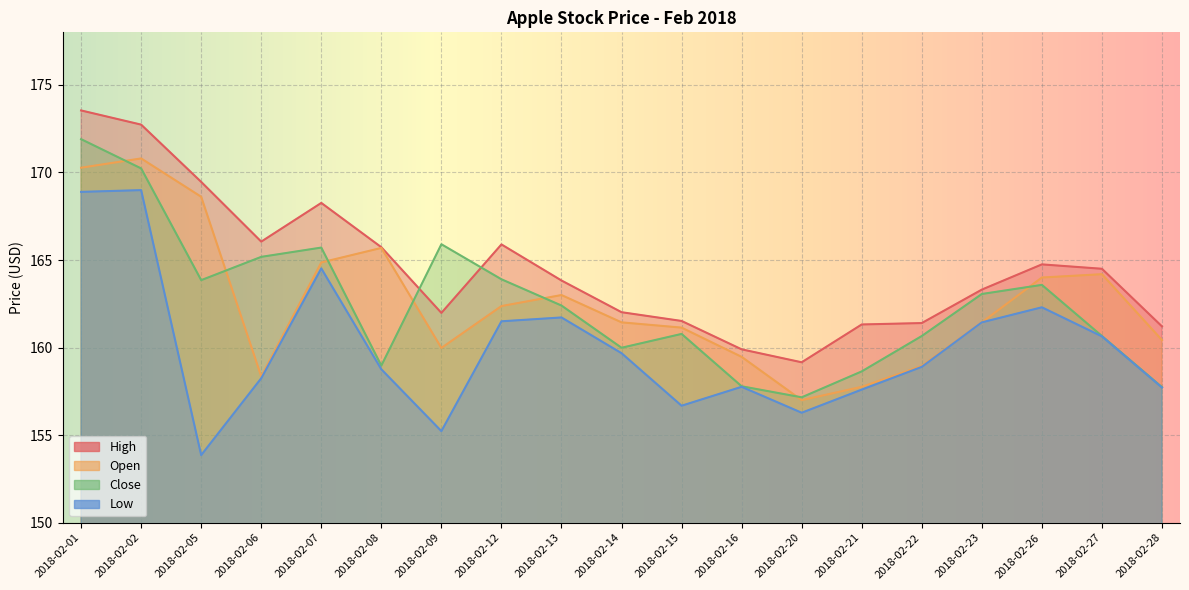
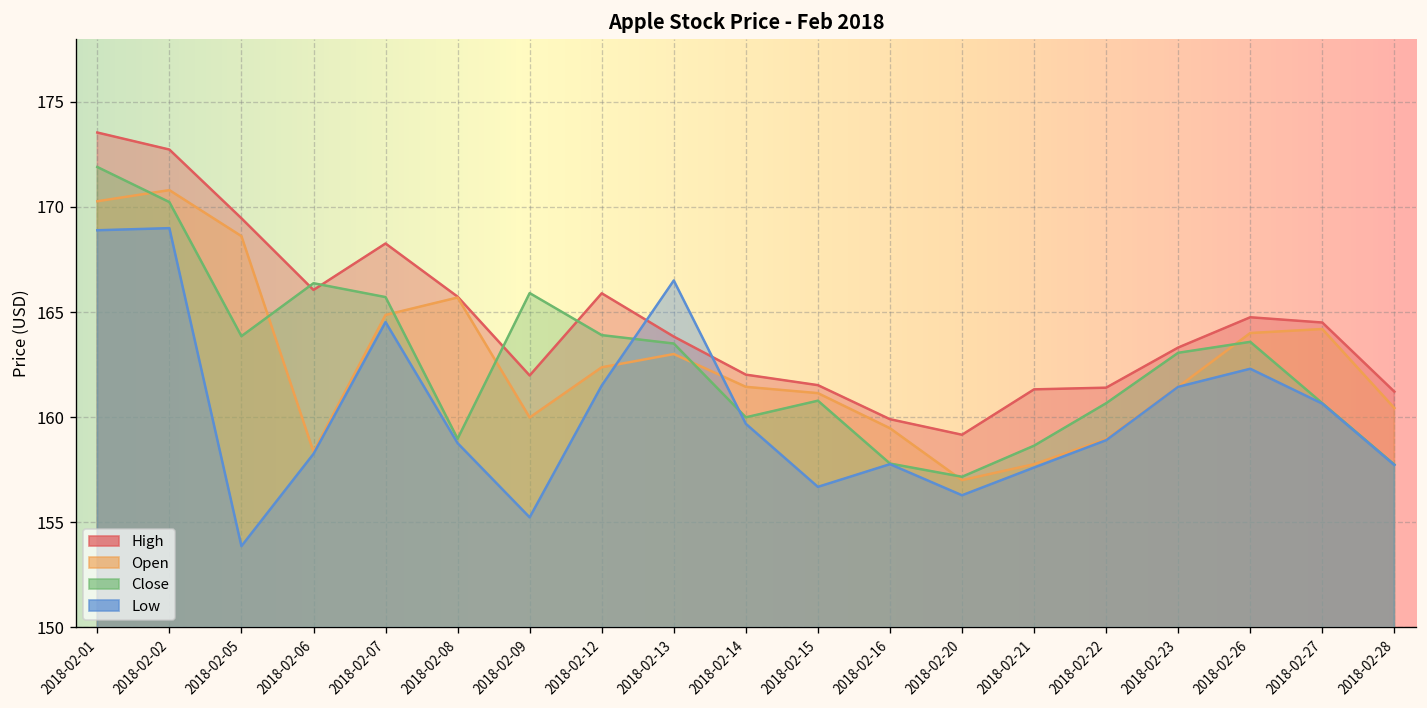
  {
    "Close": {
      "2018-02-01": 171.9,
      "2018-02-02": 170.2,
      "2018-02-05": 163.9,
-     "2018-02-06": 165.2,
+     "2018-02-06": 166.4,
      "2018-02-07": 165.7,
      "2018-02-08": 159.0,
      "2018-02-09": 165.9,
      "2018-02-12": 163.9,
-     "2018-02-13": 162.4,
+     "2018-02-13": 163.5,
      "2018-02-14": 160.0,
      "2018-02-15": 160.8,
      "2018-02-20": 157.2,
      "2018-02-21": 158.6,
      "2018-02-22": 160.7,
      "2018-02-23": 163.1,
      "2018-02-26": 163.6
    },
    "Low": {
      "2018-02-01": 168.9,
      "2018-02-02": 169.0,
      "2018-02-05": 153.9,
      "2018-02-07": 164.5,
      "2018-02-08": 158.8,
      "2018-02-09": 155.2,
      "2018-02-12": 161.5,
-     "2018-02-13": 161.7,
+     "2018-02-13": 166.5,
      "2018-02-14": 159.7,
      "2018-02-15": 156.7,
      "2018-02-20": 156.3,
      "2018-02-21": 157.6,
      "2018-02-26": 162.3
    }
  }
